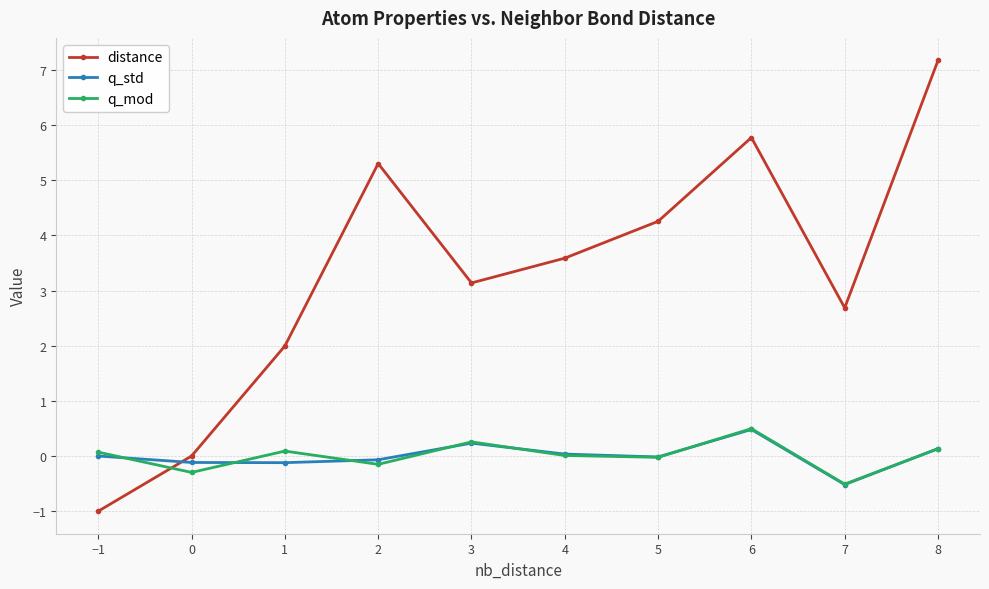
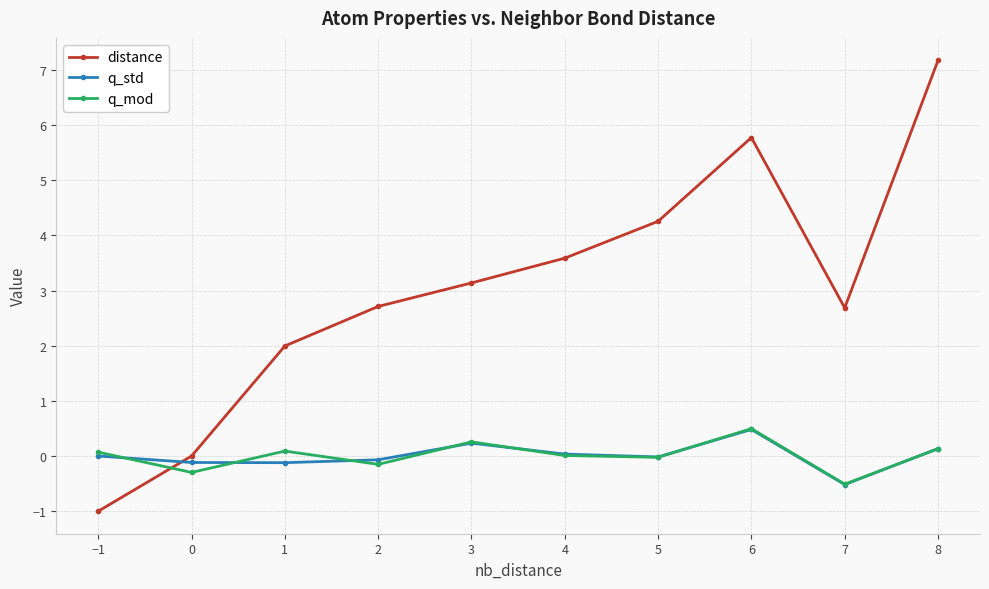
  {
    "distance": {
      "−1": -1.0,
      "0": 0.0,
      "1": 2.0,
-     "2": 5.3,
+     "2": 2.7,
      "3": 3.1,
      "4": 3.6,
      "5": 4.3,
      "6": 5.8,
      "7": 2.7,
      "8": 7.2
    },
    "q_std": {
      "−1": 0.0,
      "0": -0.1,
      "1": -0.1,
      "2": -0.1
    },
    "q_mod": {
      "−1": 0.1,
      "0": -0.3,
      "1": 0.1,
      "2": -0.2
    }
  }
